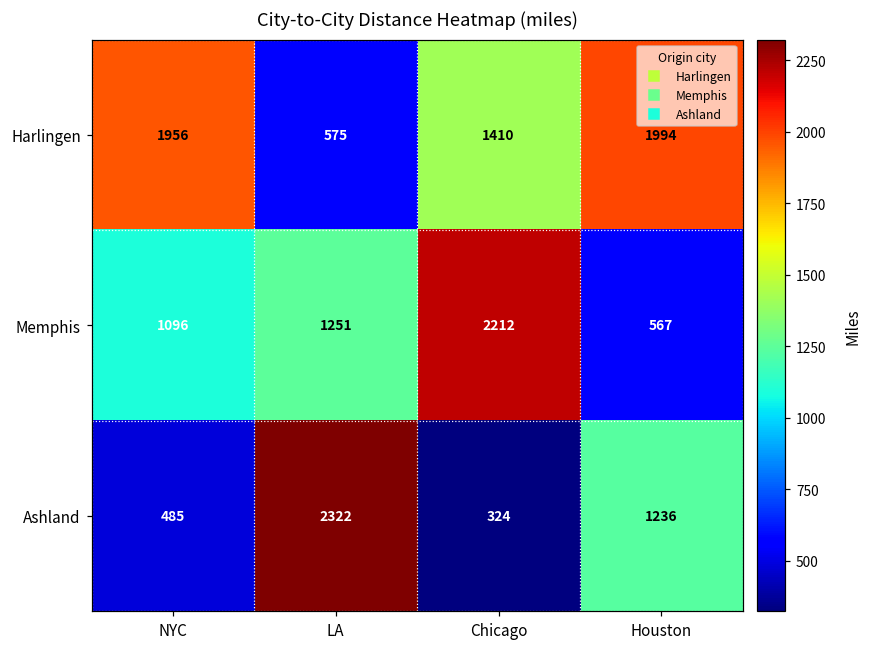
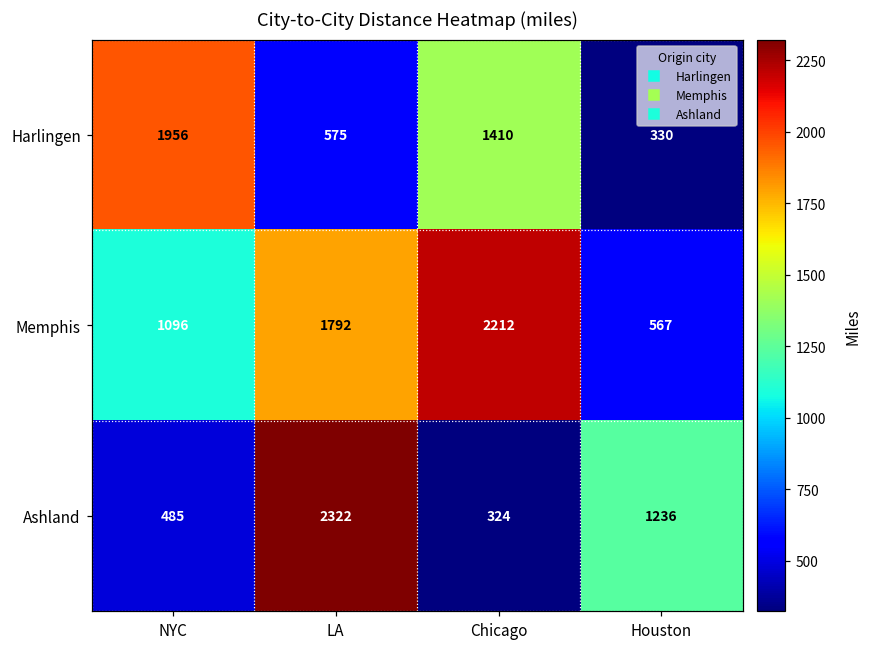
  {
    "Harlingen": {
      "NYC": 1956,
      "LA": 575,
      "Chicago": 1410,
-     "Houston": 1994
+     "Houston": 330
    },
    "Memphis": {
      "NYC": 1096,
-     "LA": 1251,
+     "LA": 1792,
      "Chicago": 2212,
      "Houston": 567
    },
    "Ashland": {
      "NYC": 485,
      "LA": 2322,
      "Chicago": 324,
      "Houston": 1236
    }
  }
